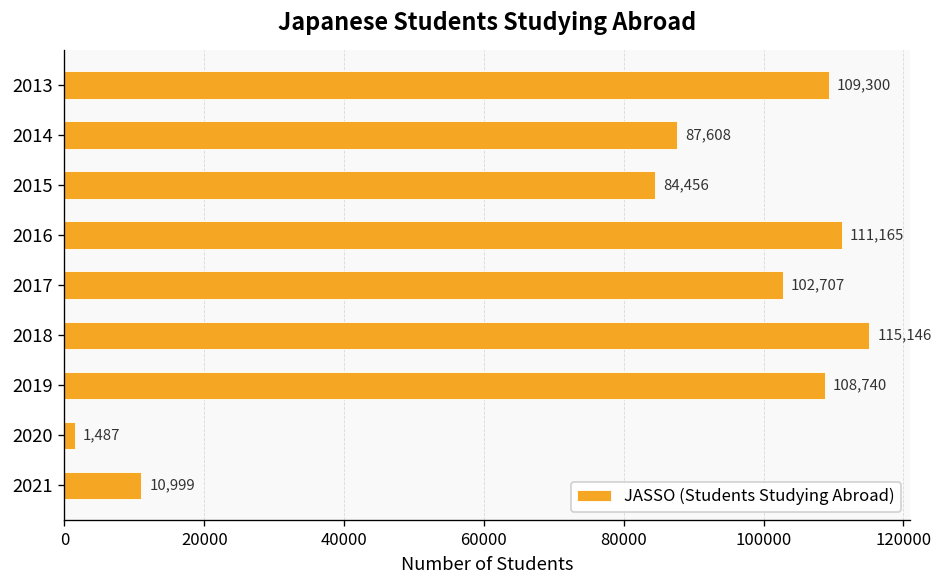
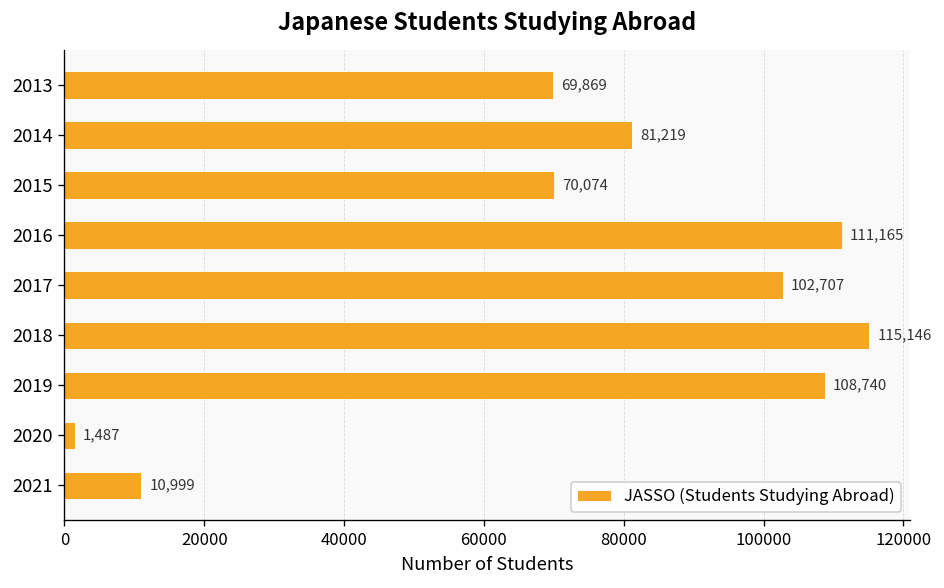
  {
-   "2013": "109,300",
-   "2014": "87,608",
-   "2015": "84,456",
+   "2013": "69,869",
+   "2014": "81,219",
+   "2015": "70,074",
    "2016": "111,165",
    "2017": "102,707",
    "2018": "115,146",
    "2019": "108,740",
    "2020": "1,487",
    "2021": "10,999"
  }
